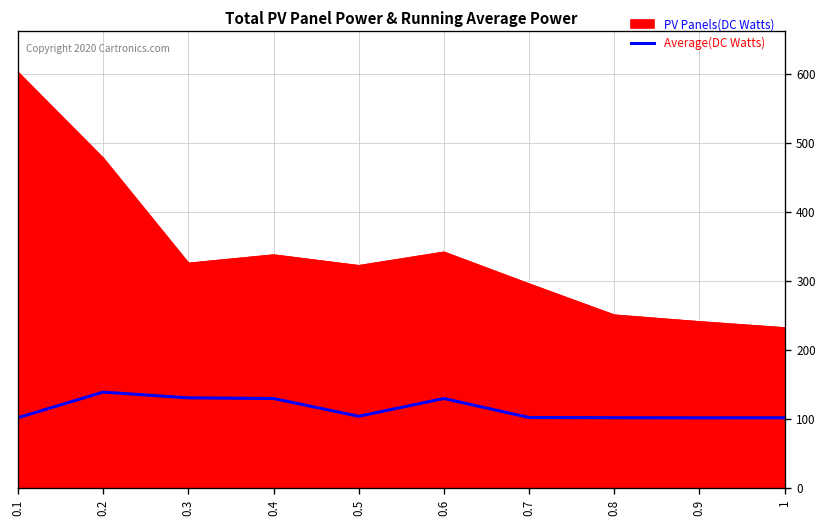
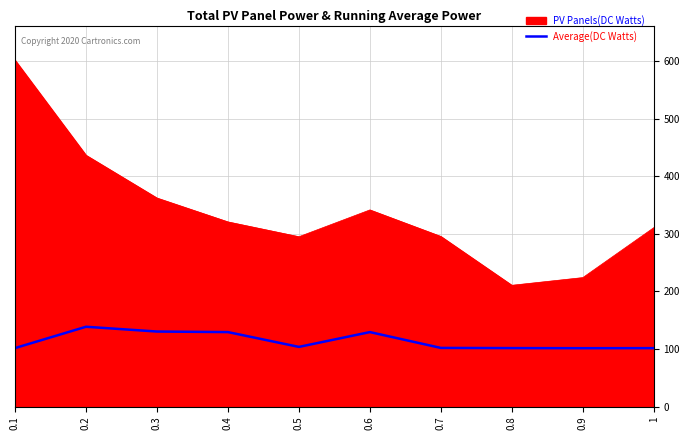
  {
    "PV Panels(DC Watts)": {
-     "0.2": 480,
-     "0.3": 330,
-     "0.4": 340,
-     "0.5": 320,
+     "0.2": 440,
+     "0.3": 360,
+     "0.4": 320,
+     "0.5": 300,
      "0.6": 340,
      "0.7": 300,
-     "0.8": 250,
-     "0.9": 240,
-     "1": 230
+     "0.8": 210,
+     "0.9": 220,
+     "1": 310
    },
    "Average(DC Watts)": {
      "0.1": 100,
      "0.2": 140,
      "0.3": 130,
      "0.4": 130,
      "0.5": 100,
      "0.6": 130,
      "0.7": 100,
      "0.8": 100,
      "0.9": 100,
      "1": 100
    }
  }
